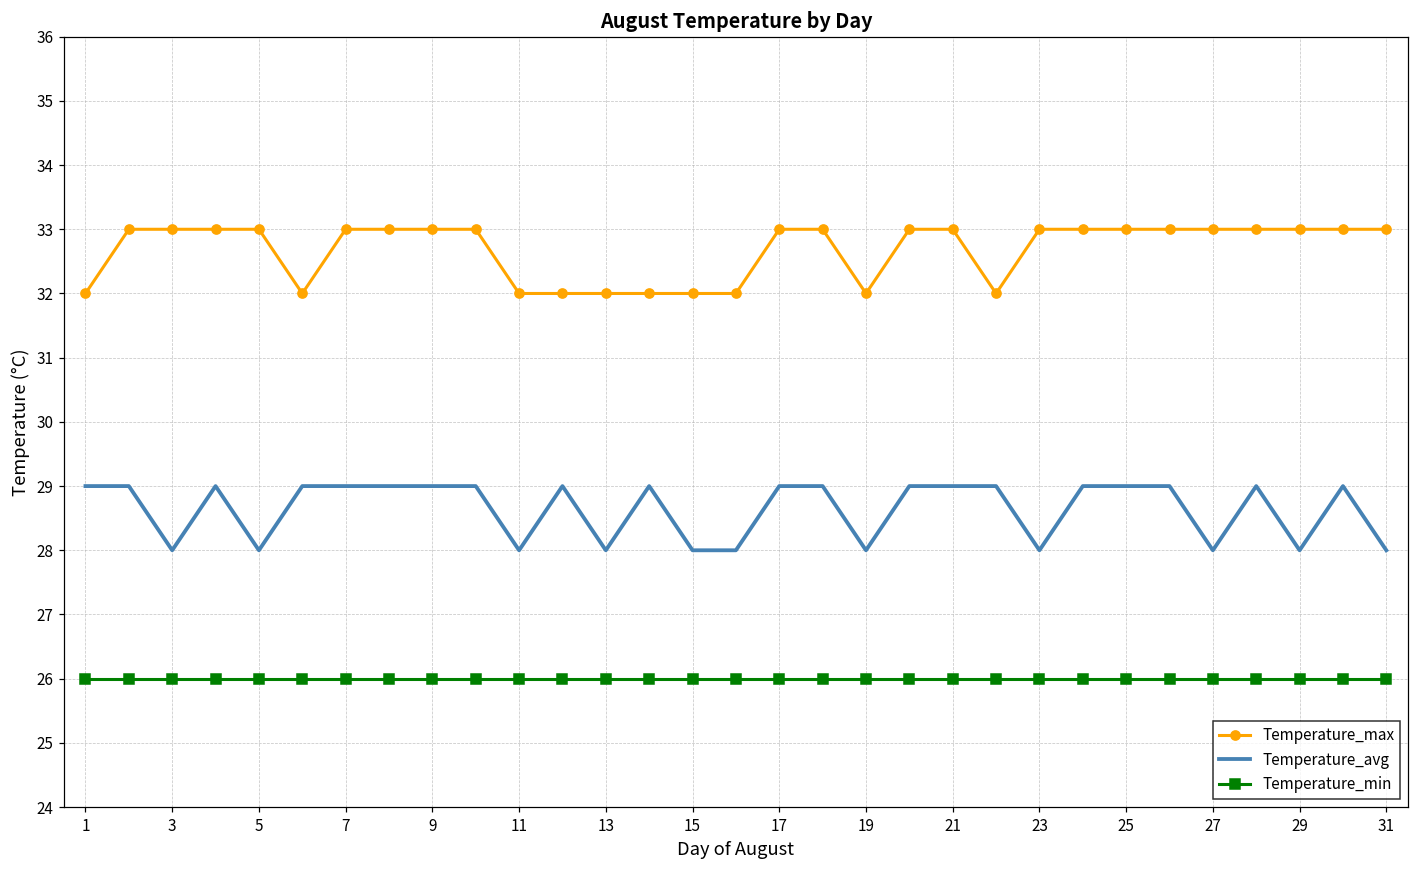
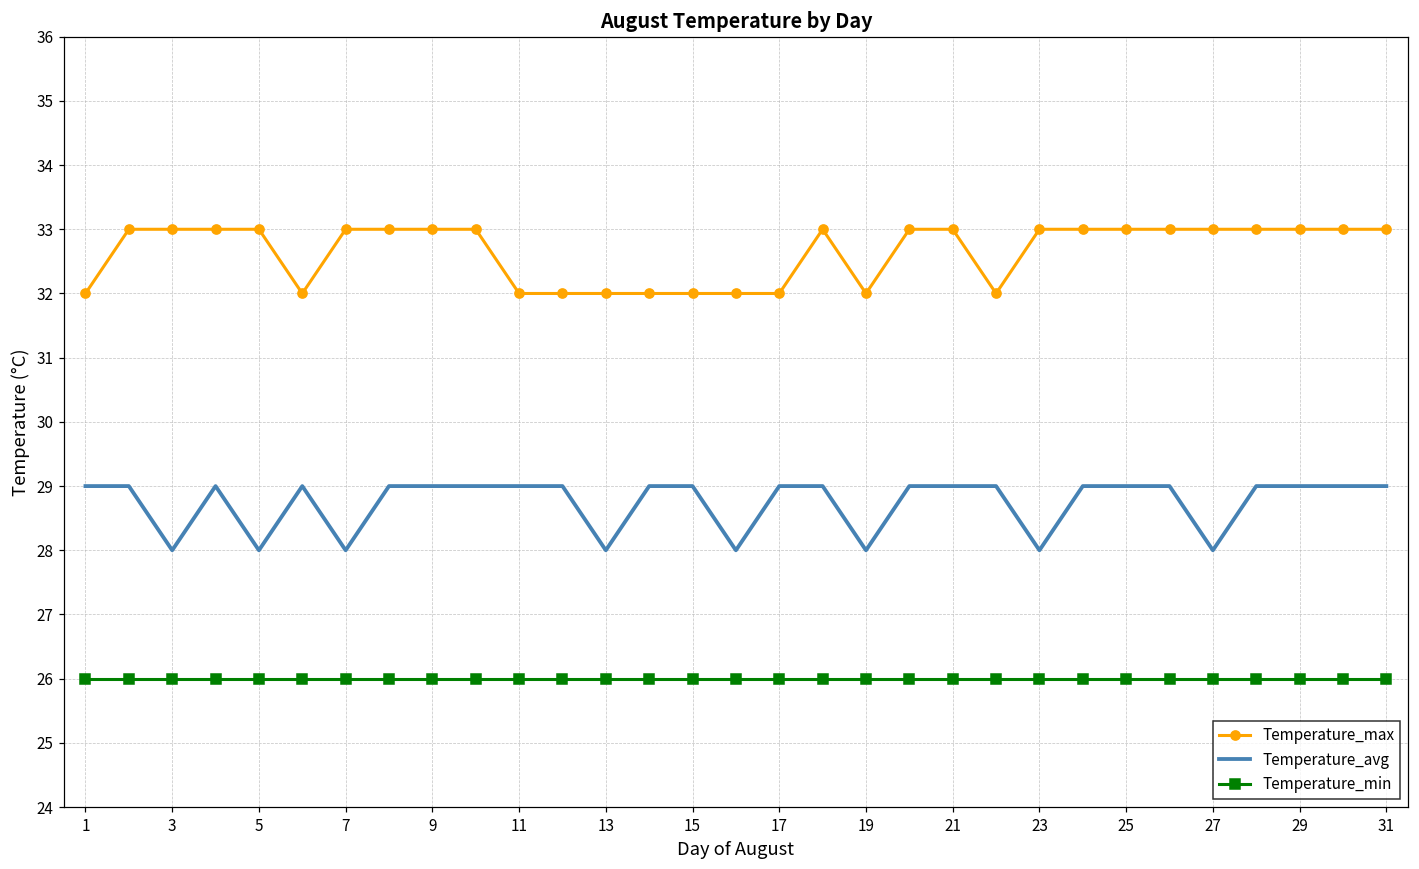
  {
    "Temperature_max": {
      "1": 32,
      "3": 33,
      "5": 33,
      "7": 33,
      "9": 33,
      "11": 32,
      "13": 32,
      "15": 32,
-     "17": 33,
+     "17": 32,
      "19": 32,
      "21": 33,
      "23": 33,
      "25": 33,
      "27": 33,
      "29": 33,
      "31": 33
    },
    "Temperature_avg": {
      "1": 29,
      "3": 28,
      "5": 28,
-     "7": 29,
+     "7": 28,
      "9": 29,
-     "11": 28,
+     "11": 29,
      "13": 28,
-     "15": 28,
+     "15": 29,
      "17": 29,
      "19": 28,
      "21": 29,
      "23": 28,
      "25": 29,
      "27": 28,
-     "29": 28,
-     "31": 28
+     "29": 29,
+     "31": 29
    },
    "Temperature_min": {
      "1": 26,
      "3": 26,
      "5": 26,
      "7": 26,
      "9": 26,
      "11": 26,
      "13": 26,
      "15": 26,
      "17": 26,
      "19": 26,
      "21": 26,
      "23": 26,
      "25": 26,
      "27": 26,
      "29": 26,
      "31": 26
    }
  }
